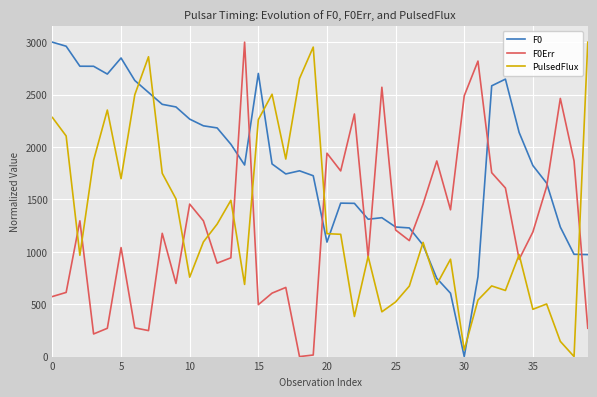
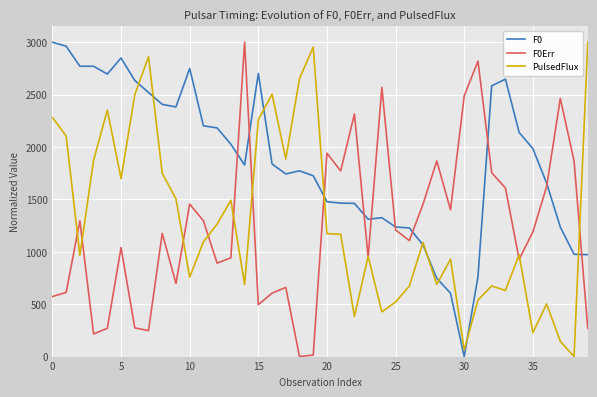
  {
    "F0": {
      "0": 3000,
      "5": 2850,
-     "10": 2270,
+     "10": 2750,
      "15": 2700,
-     "20": 1090,
+     "20": 1480,
      "25": 1240,
      "30": 0,
-     "35": 1820
+     "35": 1980
    },
    "F0Err": {
      "0": 570,
      "5": 1040,
      "10": 1450,
      "15": 500,
      "20": 1940,
      "25": 1210,
      "30": 2490,
      "35": 1190
    },
    "PulsedFlux": {
      "0": 2280,
      "5": 1700,
      "10": 760,
      "15": 2260,
      "20": 1170,
      "25": 520,
      "30": 60,
-     "35": 450
+     "35": 230
    }
  }
